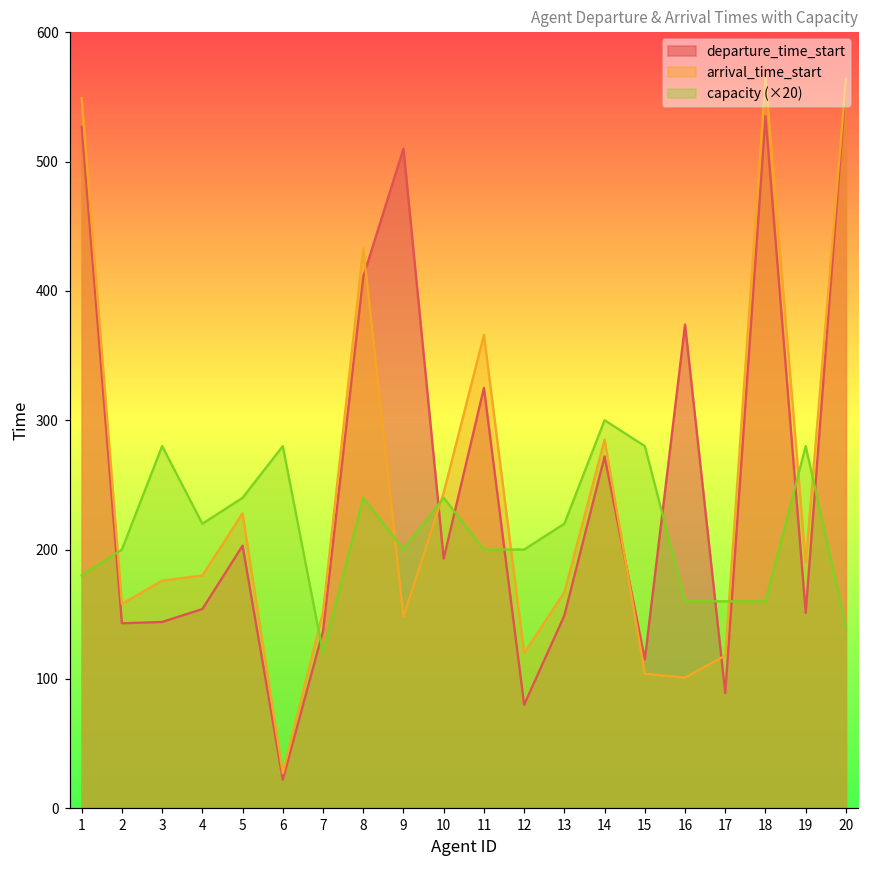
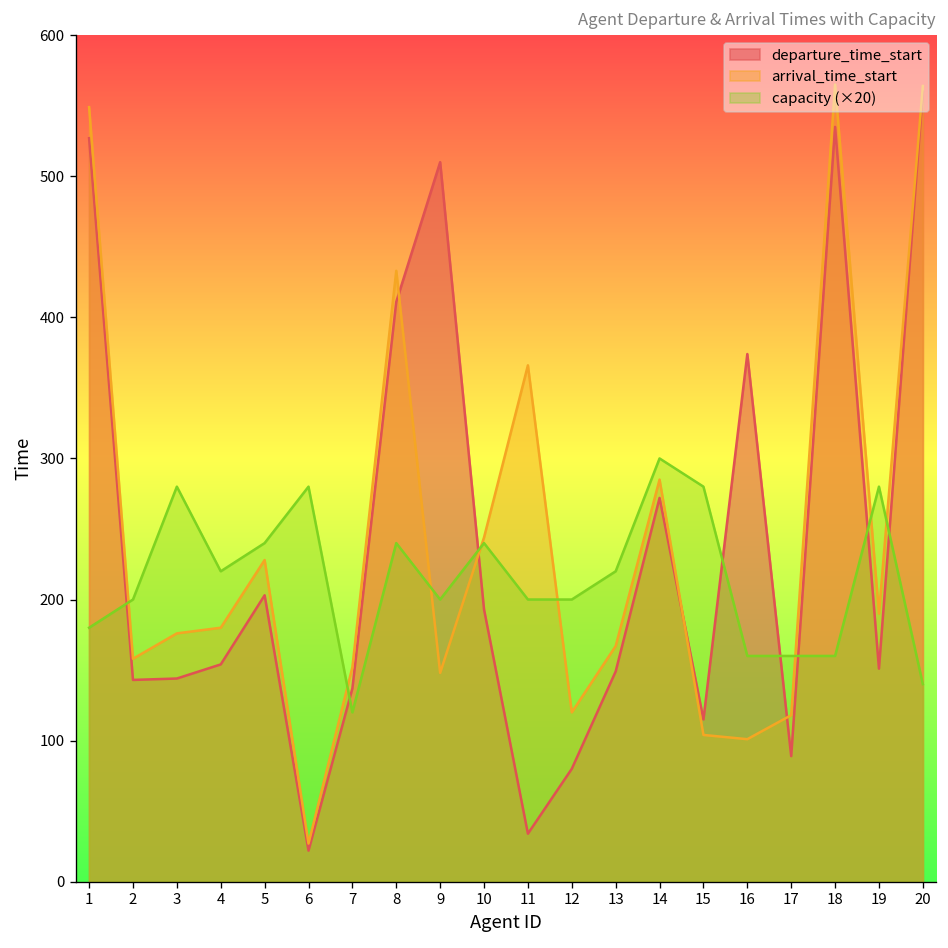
  {
    "departure_time_start": {
      "1": 527,
      "2": 143,
      "3": 144,
      "4": 154,
      "5": 203,
      "6": 22,
      "7": 137,
      "8": 411,
      "9": 510,
      "10": 193,
-     "11": 325,
+     "11": 34,
      "12": 80,
      "13": 149,
      "14": 272,
      "15": 115,
      "16": 374,
      "17": 89,
      "18": 535,
      "19": 151
    },
    "arrival_time_start": {
      "1": 549,
      "2": 158,
      "3": 176,
      "4": 180,
      "5": 228,
      "6": 27,
      "7": 152,
      "8": 433,
      "9": 148,
      "10": 244,
      "11": 366,
      "12": 120,
      "13": 167,
      "14": 285,
      "15": 104,
      "16": 101,
      "17": 118,
      "19": 190
    },
    "capacity (×20)": {
      "1": 180,
      "2": 200,
      "3": 280,
      "4": 220,
      "5": 240,
      "6": 280,
      "7": 120,
      "8": 240,
      "9": 200,
      "10": 240,
      "11": 200,
      "12": 200,
      "13": 220,
      "14": 300,
      "15": 280,
      "16": 160,
      "17": 160,
      "18": 160,
      "19": 280,
      "20": 140
    }
  }
